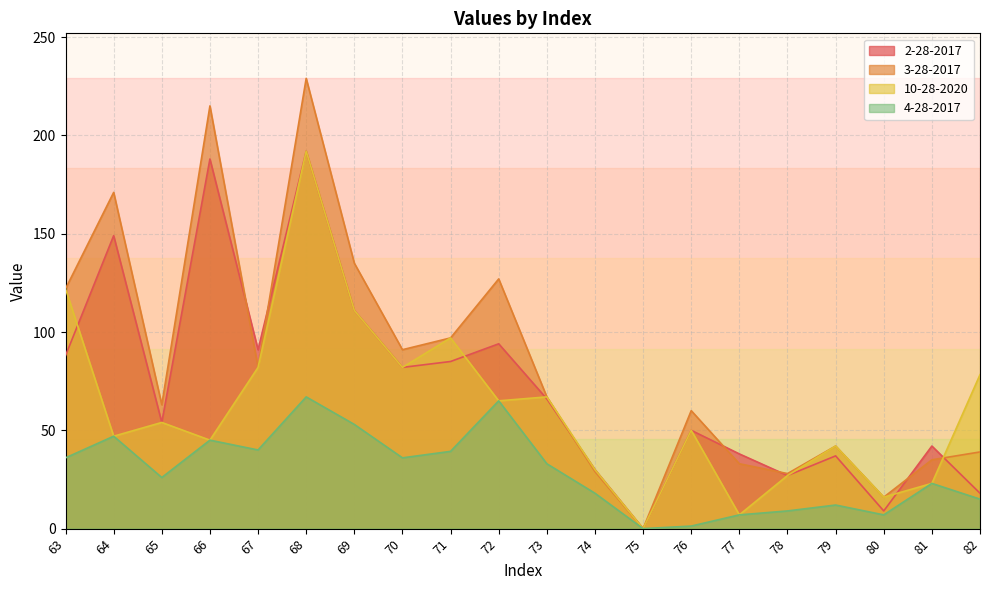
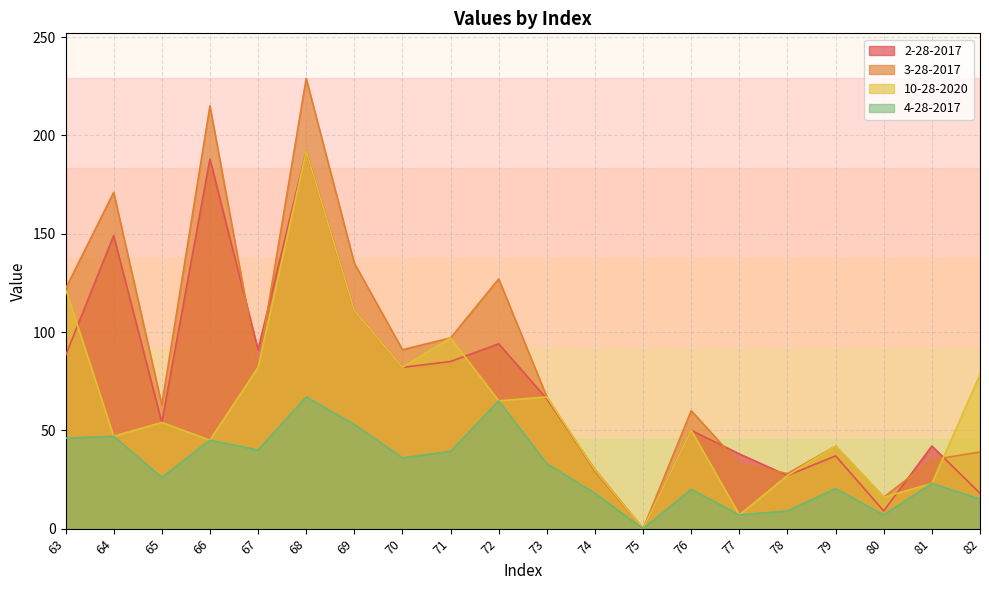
  {
    "10-28-2020": {
      "82": 78
    },
    "4-28-2017": {
-     "63": 36,
+     "63": 46,
      "65": 26,
      "67": 40,
      "68": 67,
      "69": 53,
      "70": 36,
      "71": 39,
      "73": 33,
      "74": 18,
-     "76": 1,
+     "76": 20,
      "78": 9,
-     "79": 12,
+     "79": 20,
      "80": 7,
      "82": 15
    }
  }
